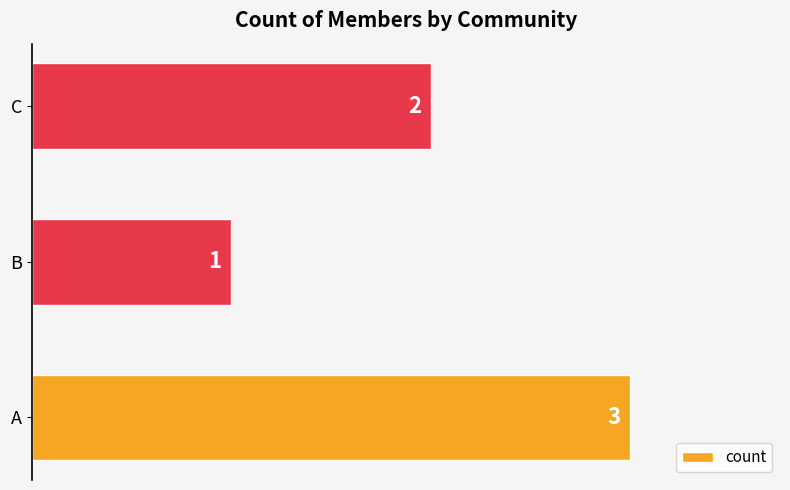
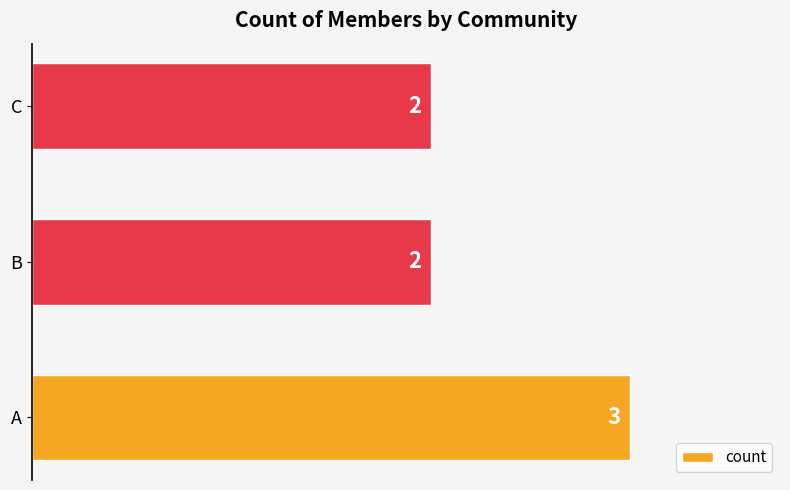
  {
    "C": 2,
-   "B": 1,
+   "B": 2,
    "A": 3
  }
